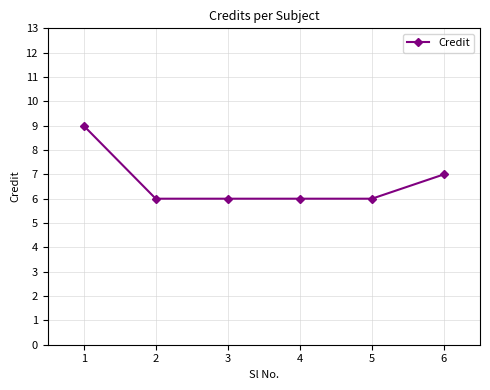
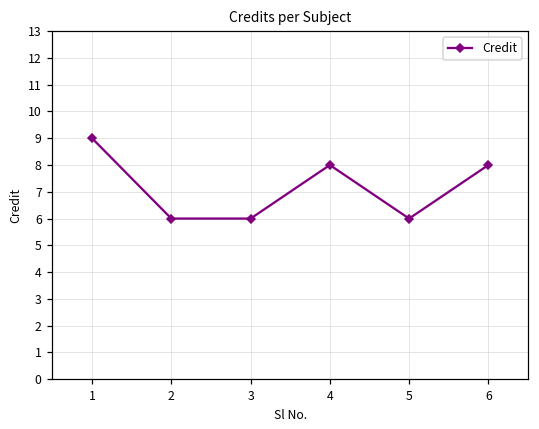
  {
    "1": 9,
    "2": 6,
    "3": 6,
-   "4": 6,
+   "4": 8,
    "5": 6,
-   "6": 7
+   "6": 8
  }
